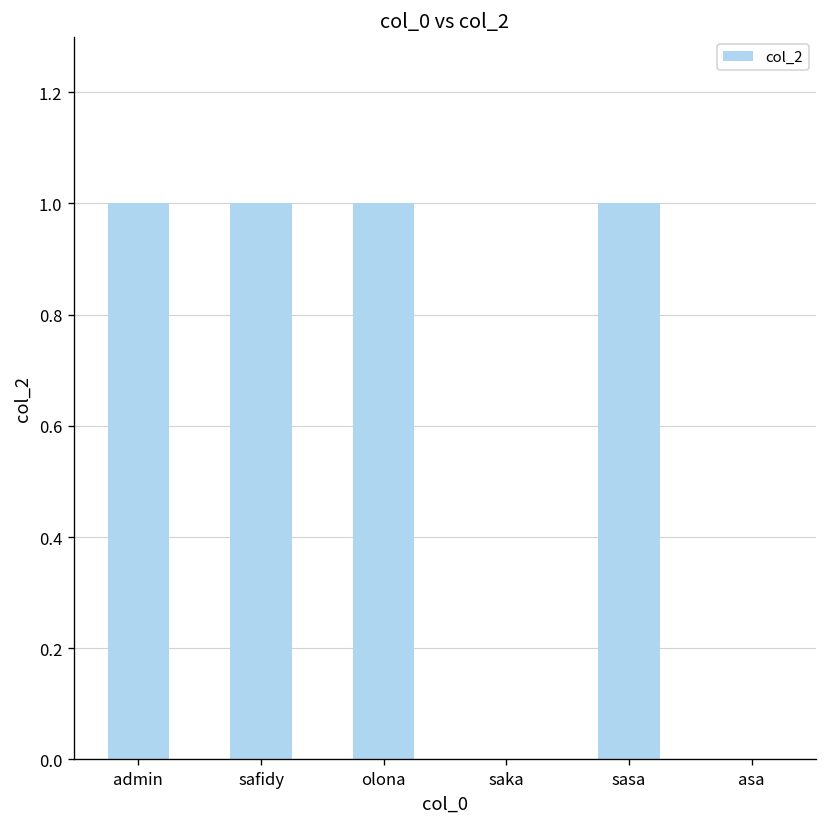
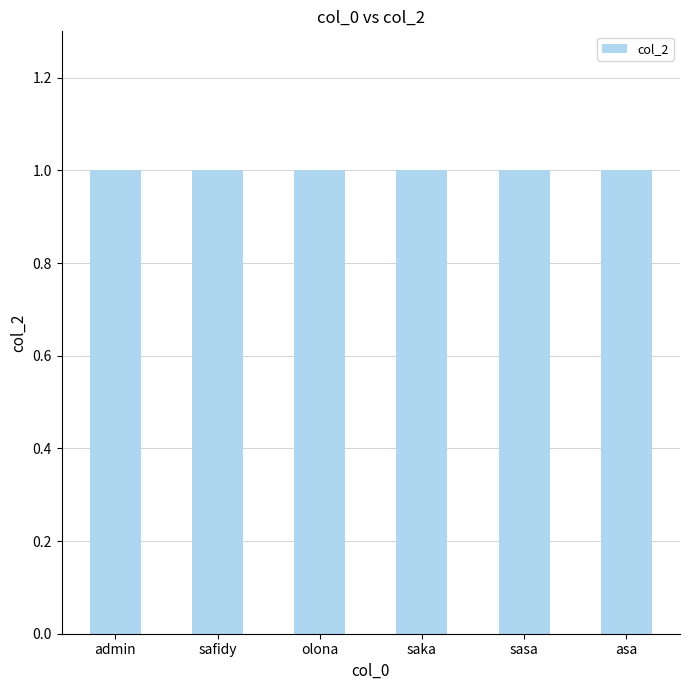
  {
    "admin": 1,
    "safidy": 1,
    "olona": 1,
-   "saka": 0,
+   "saka": 1,
    "sasa": 1,
-   "asa": 0
+   "asa": 1
  }
